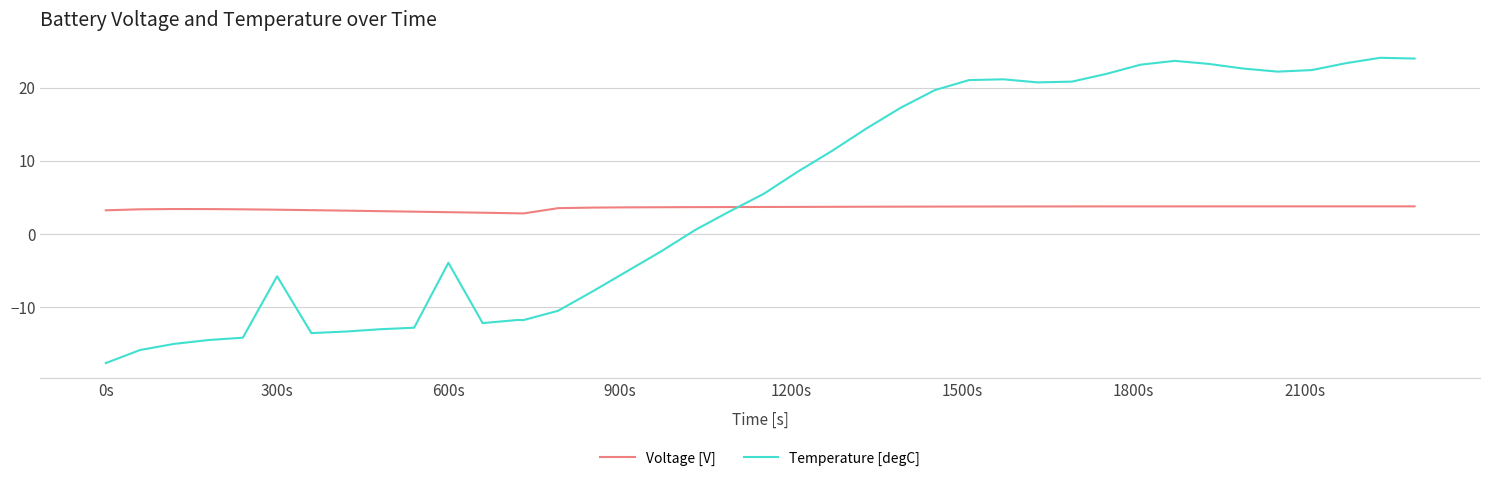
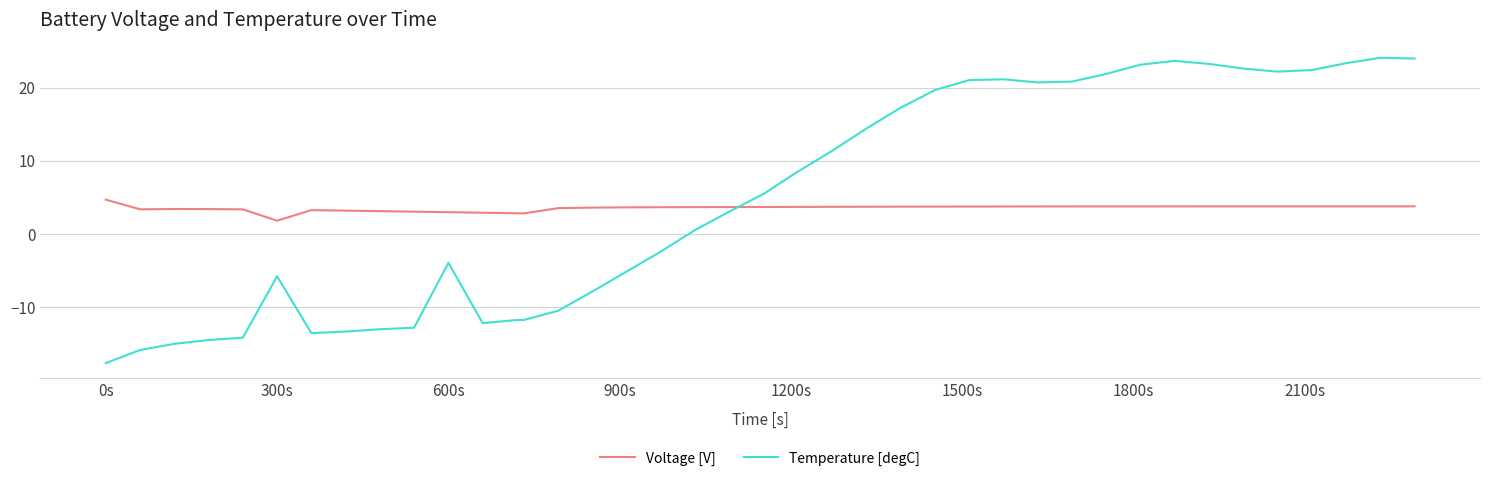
  {
    "Voltage [V]": {
-     "0s": 3,
-     "300s": 3,
+     "0s": 5,
+     "300s": 2,
      "600s": 3
    },
    "Temperature [degC]": {
      "0s": -18,
      "300s": -6,
      "600s": -4
    }
  }
